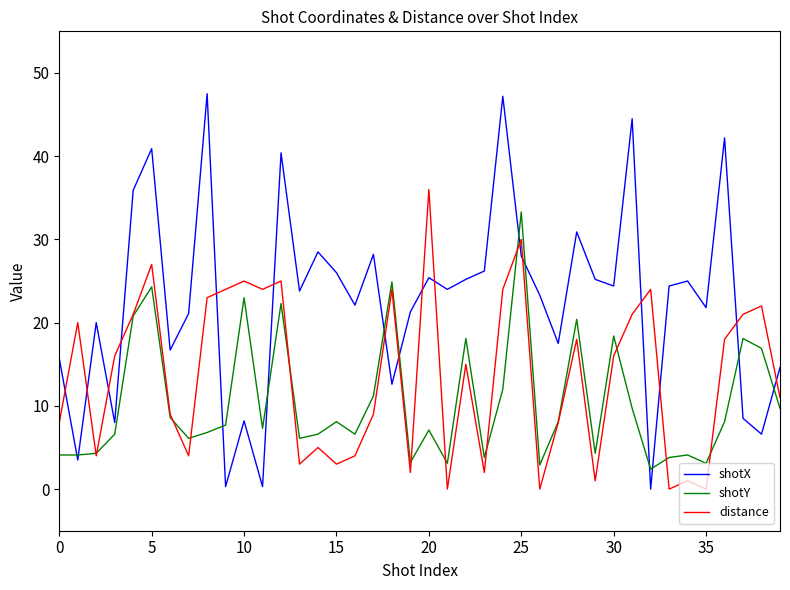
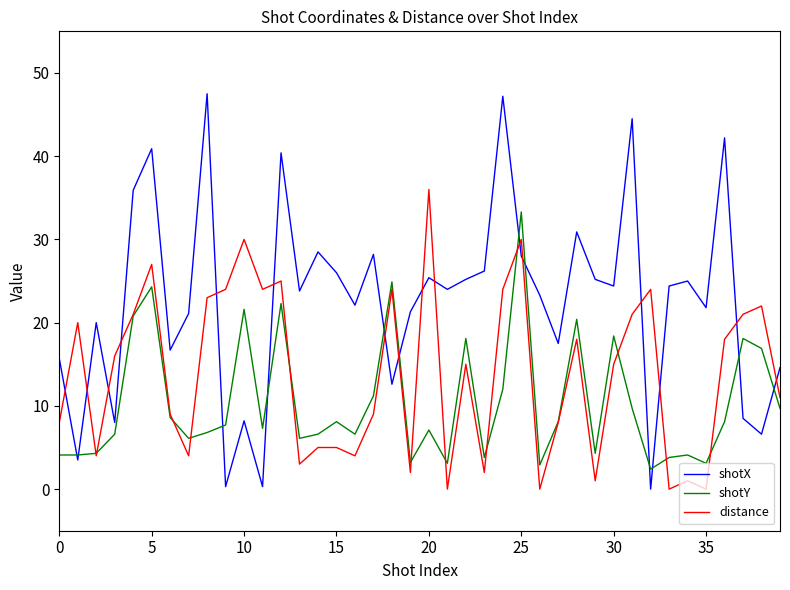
  {
    "shotX": {
      "0": 16,
      "5": 41,
      "10": 8,
      "15": 26,
      "20": 25,
      "25": 28,
      "30": 24,
      "35": 22
    },
    "shotY": {
      "0": 4,
      "5": 24,
-     "10": 23,
+     "10": 22,
      "15": 8,
      "20": 7,
      "25": 33,
      "30": 18
    },
    "distance": {
      "0": 8,
      "5": 27,
-     "10": 25,
-     "15": 3,
+     "10": 30,
+     "15": 5,
      "20": 36,
      "25": 30,
-     "30": 16
+     "30": 15
    }
  }
